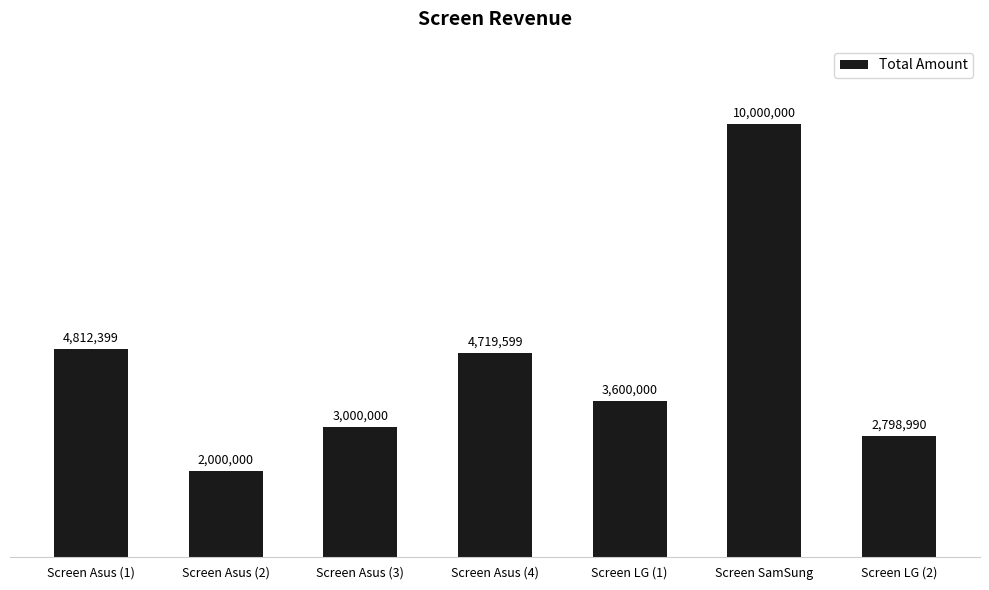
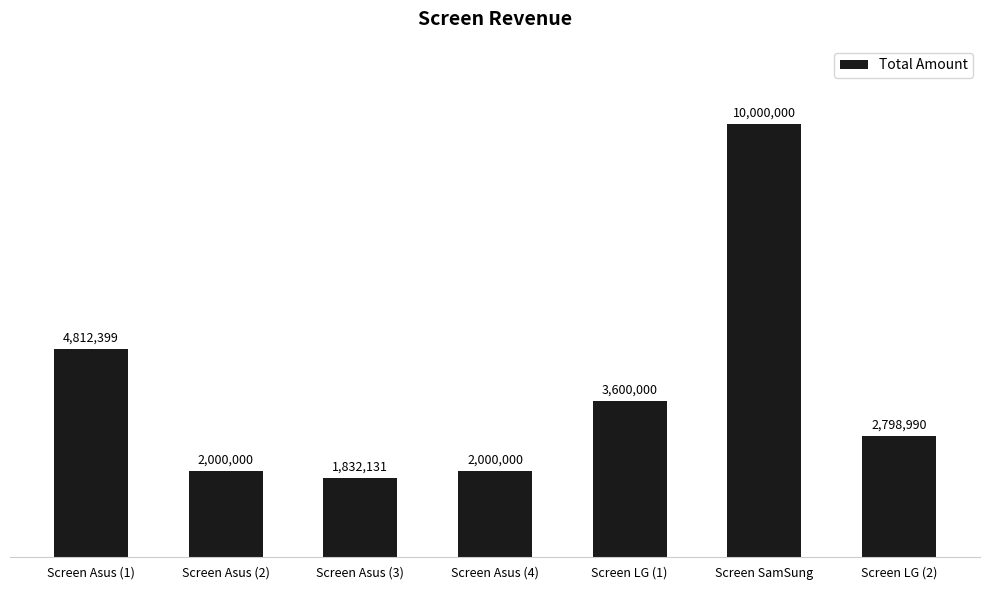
  {
    "Screen Asus (1)": "4,812,399",
    "Screen Asus (2)": "2,000,000",
-   "Screen Asus (3)": "3,000,000",
-   "Screen Asus (4)": "4,719,599",
+   "Screen Asus (3)": "1,832,131",
+   "Screen Asus (4)": "2,000,000",
    "Screen LG (1)": "3,600,000",
    "Screen SamSung": "10,000,000",
    "Screen LG (2)": "2,798,990"
  }
